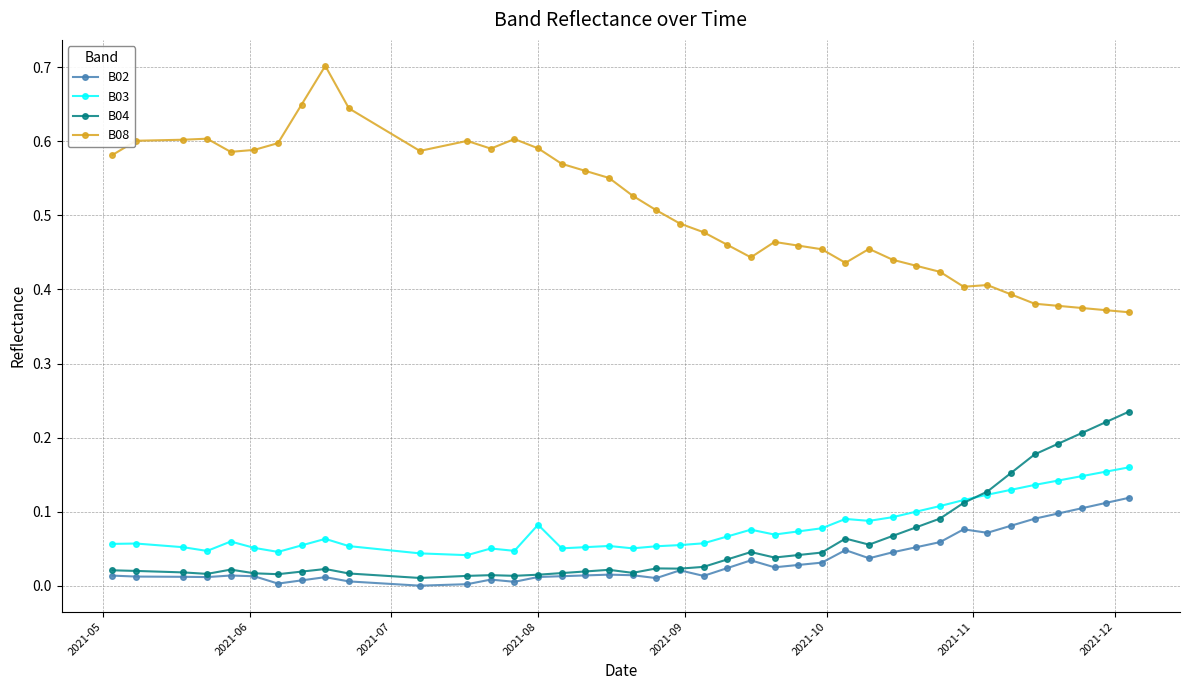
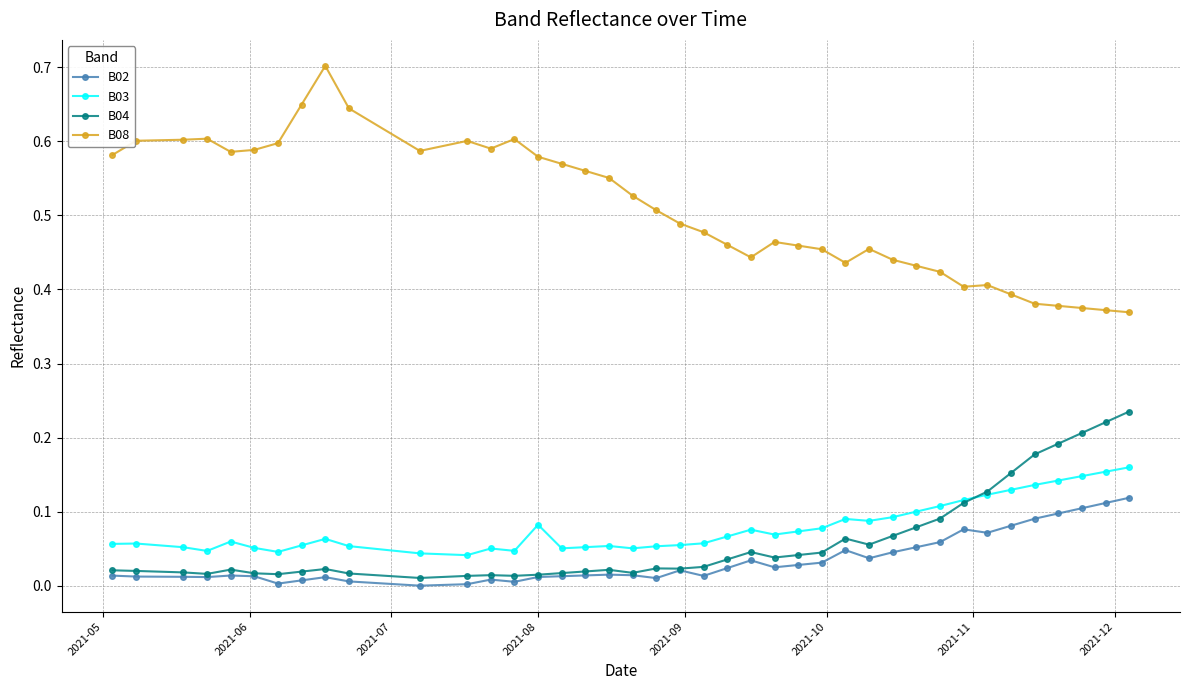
  {
    "B03": {
      "2021-08": 0.08
    },
    "B08": {
-     "2021-08": 0.59
+     "2021-08": 0.58
    }
  }
